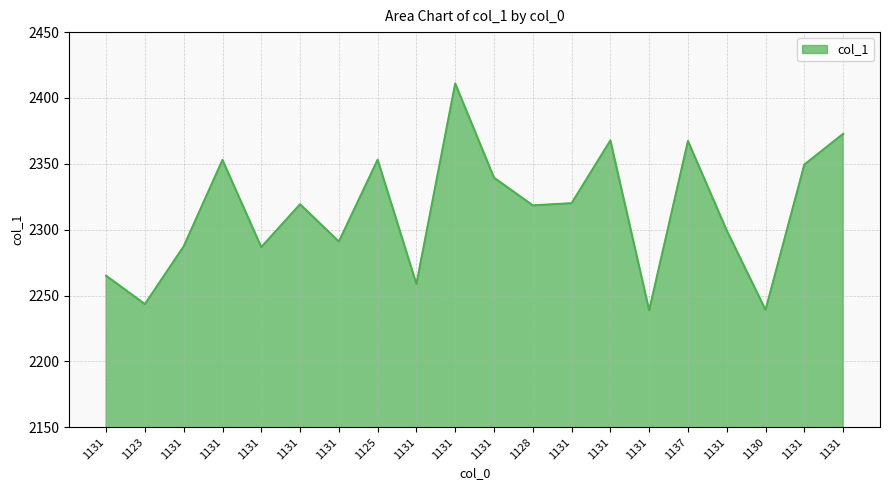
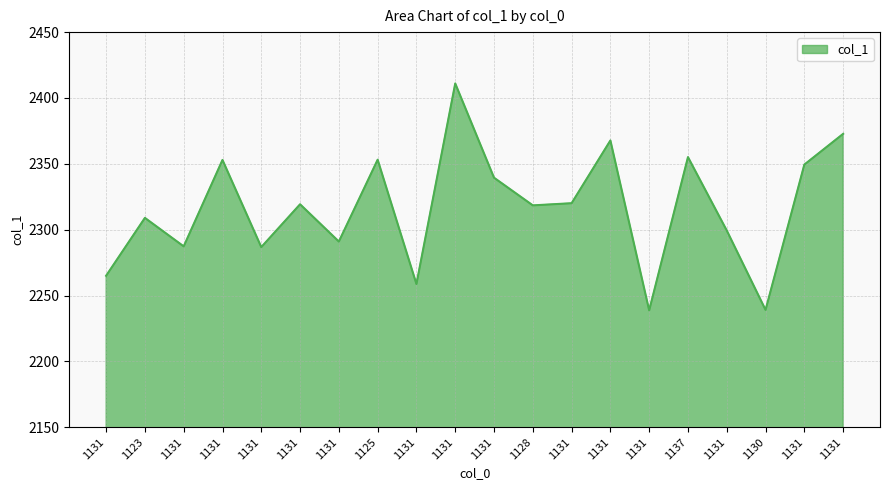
  {
-   "1123": 2243,
+   "1123": 2309,
    "1125": 2353,
    "1128": 2318,
-   "1137": 2367,
+   "1137": 2355,
    "1130": 2239
  }
